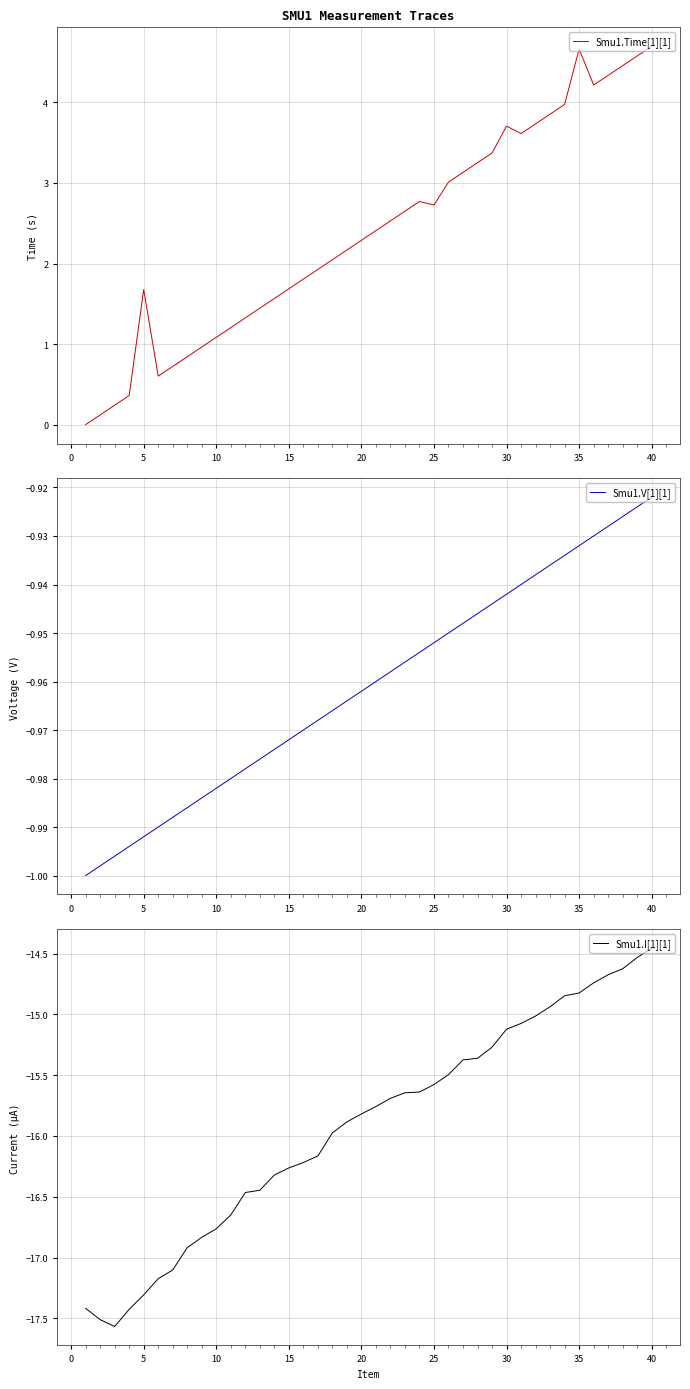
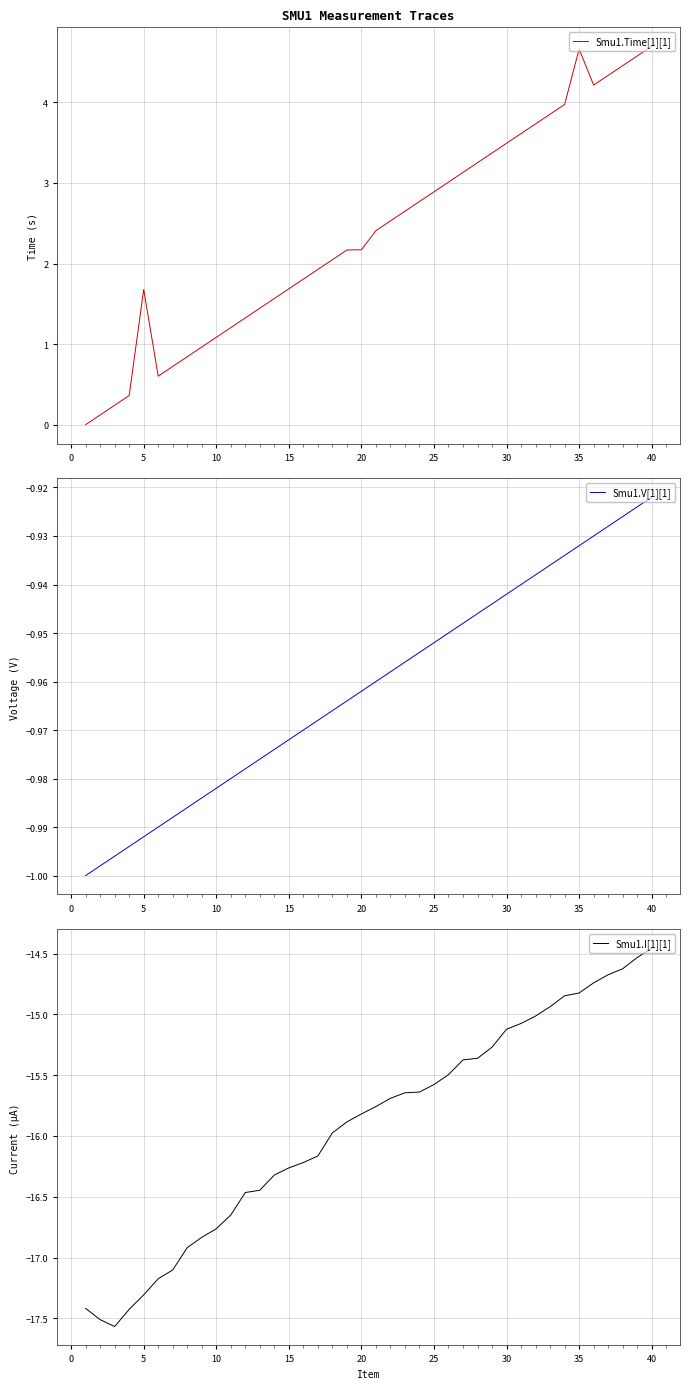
  {
    "SMU1 Measurement Traces": {
      "5": 1.7,
      "10": 1.1,
      "15": 1.7,
-     "20": 2.3,
-     "25": 2.7,
-     "30": 3.7
+     "20": 2.2,
+     "25": 2.9,
+     "30": 3.5
    }
  }
